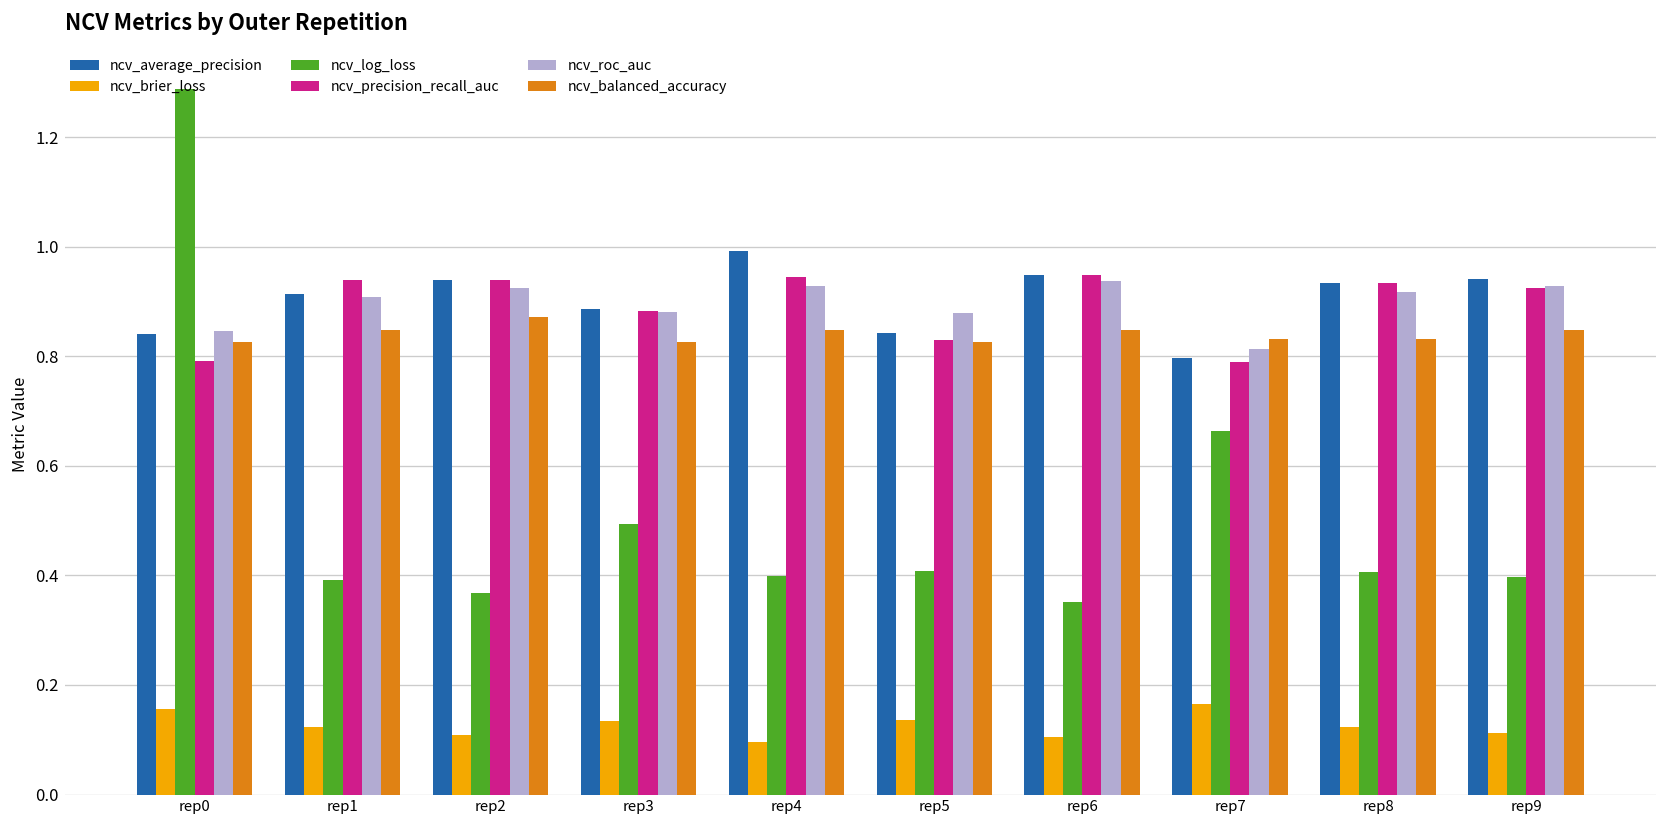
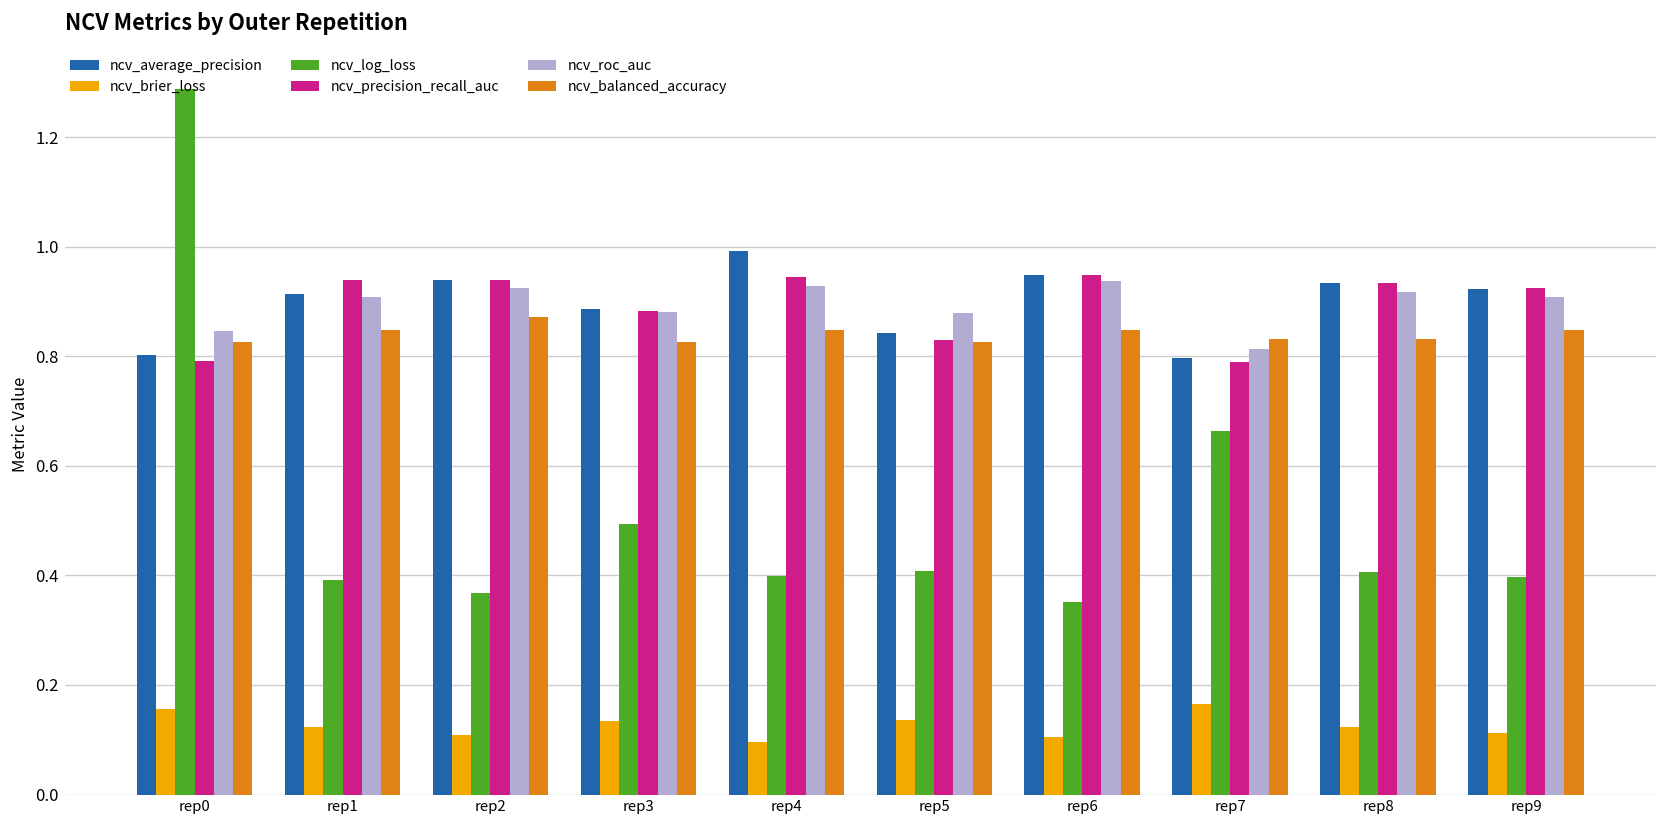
  {
    "ncv_average_precision": {
-     "rep0": 0.84,
+     "rep0": 0.80,
      "rep1": 0.91,
      "rep2": 0.94,
      "rep3": 0.89,
      "rep4": 0.99,
      "rep5": 0.84,
      "rep6": 0.95,
      "rep7": 0.80,
      "rep8": 0.93,
-     "rep9": 0.94
+     "rep9": 0.92
    },
    "ncv_log_loss": {
      "rep0": 1.29,
      "rep1": 0.39,
      "rep2": 0.37,
      "rep3": 0.49,
      "rep4": 0.40,
      "rep5": 0.41,
      "rep6": 0.35,
      "rep7": 0.66,
      "rep8": 0.41,
      "rep9": 0.40
    },
    "ncv_precision_recall_auc": {
      "rep0": 0.79,
      "rep1": 0.94,
      "rep2": 0.94,
      "rep3": 0.88,
      "rep4": 0.95,
      "rep5": 0.83,
      "rep6": 0.95,
      "rep7": 0.79,
      "rep8": 0.93,
      "rep9": 0.92
    },
    "ncv_roc_auc": {
      "rep0": 0.85,
      "rep1": 0.91,
      "rep2": 0.93,
      "rep3": 0.88,
      "rep4": 0.93,
      "rep5": 0.88,
      "rep6": 0.94,
      "rep7": 0.81,
      "rep8": 0.92,
-     "rep9": 0.93
+     "rep9": 0.91
    }
  }
